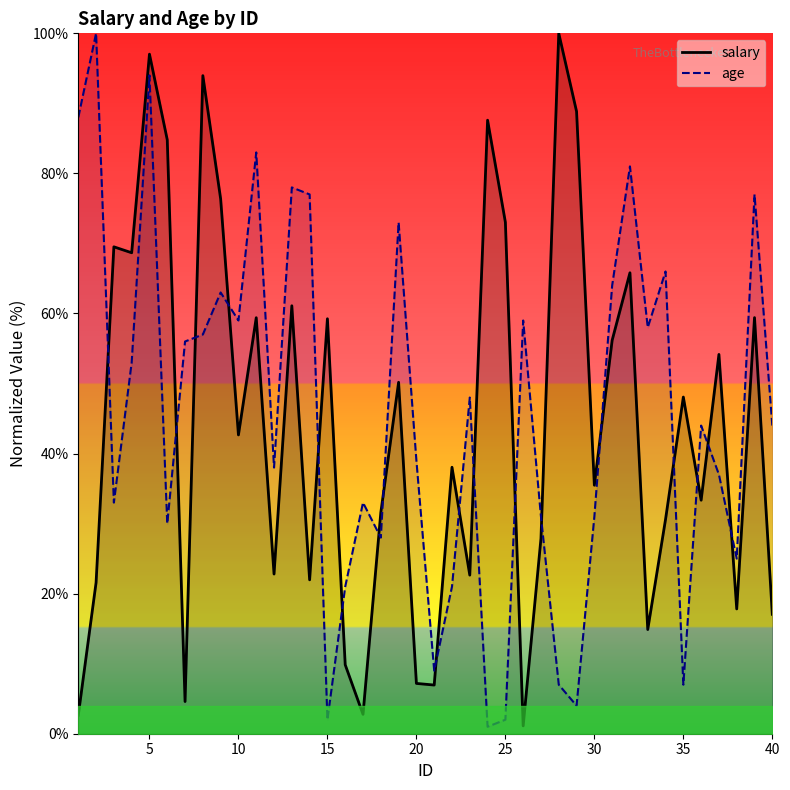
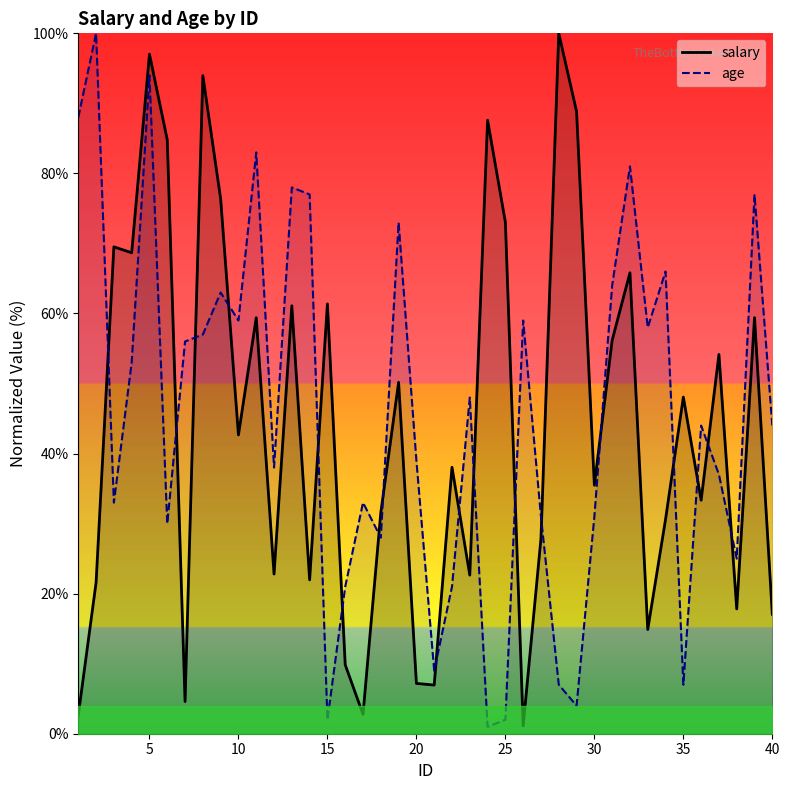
  {
    "salary": {
      "5": "97%",
      "10": "43%",
-     "15": "59%",
+     "15": "61%",
      "20": "7%",
      "25": "73%",
      "30": "35%",
      "35": "48%",
      "40": "17%"
    },
    "age": {
      "5": "94%",
      "10": "59%",
      "15": "2%",
      "20": "39%",
      "25": "2%",
      "30": "31%",
      "35": "7%",
      "40": "44%"
    }
  }
